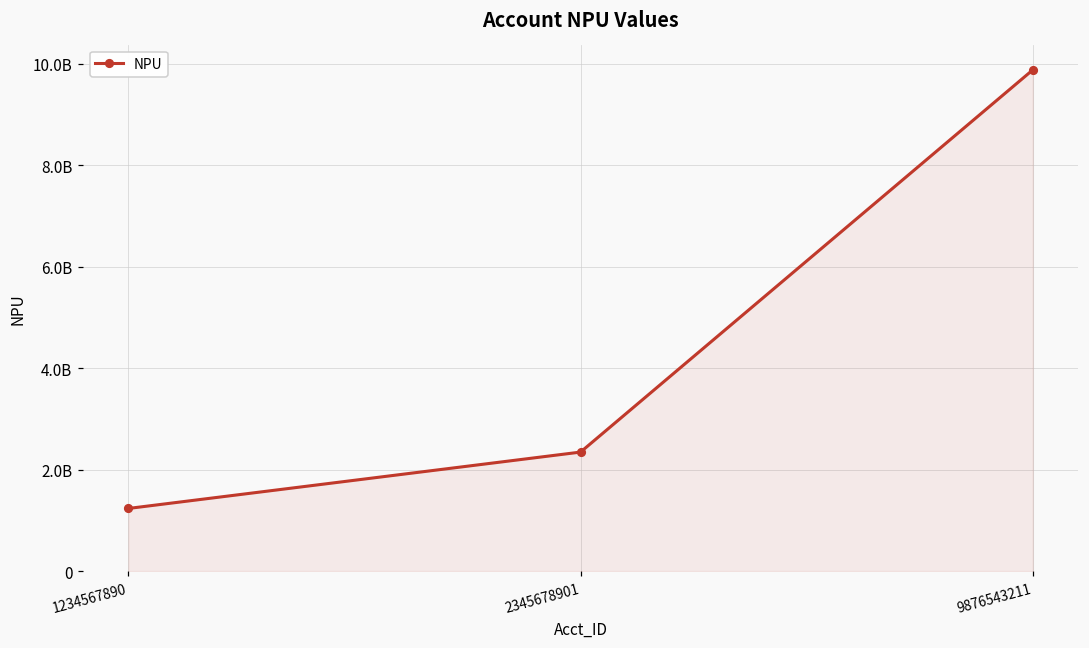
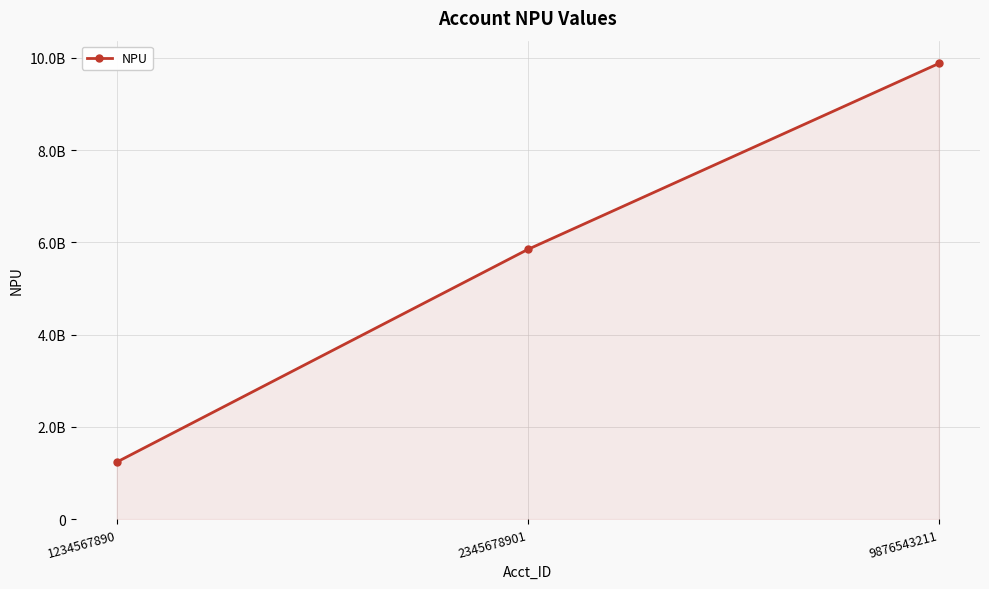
  {
    "1234567890": 1200000000,
-   "2345678901": 2300000000,
+   "2345678901": 5800000000,
    "9876543211": 9900000000
  }
